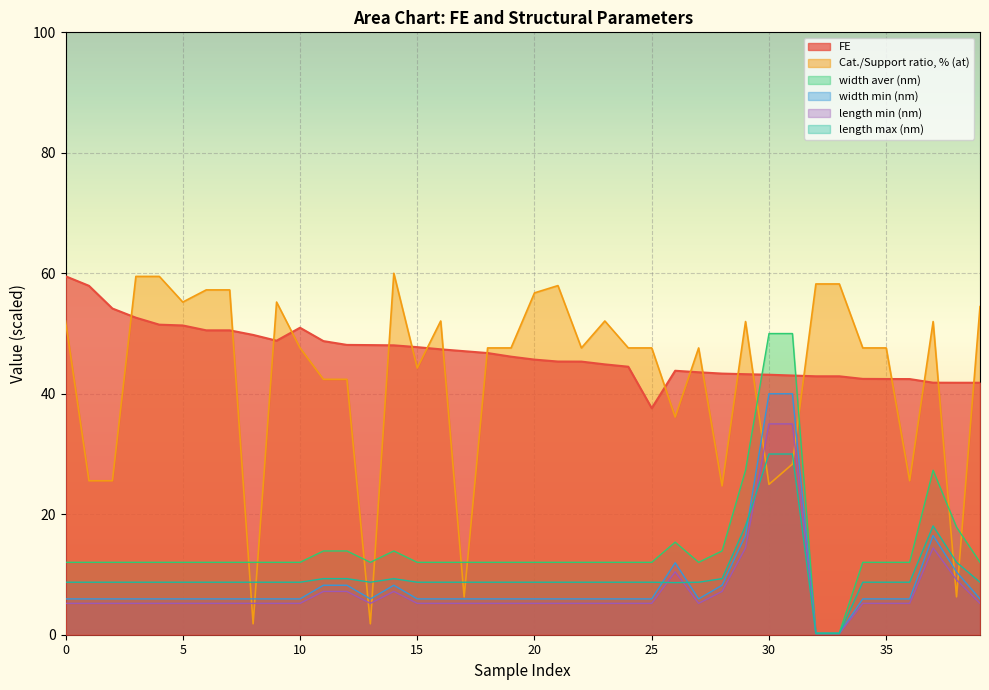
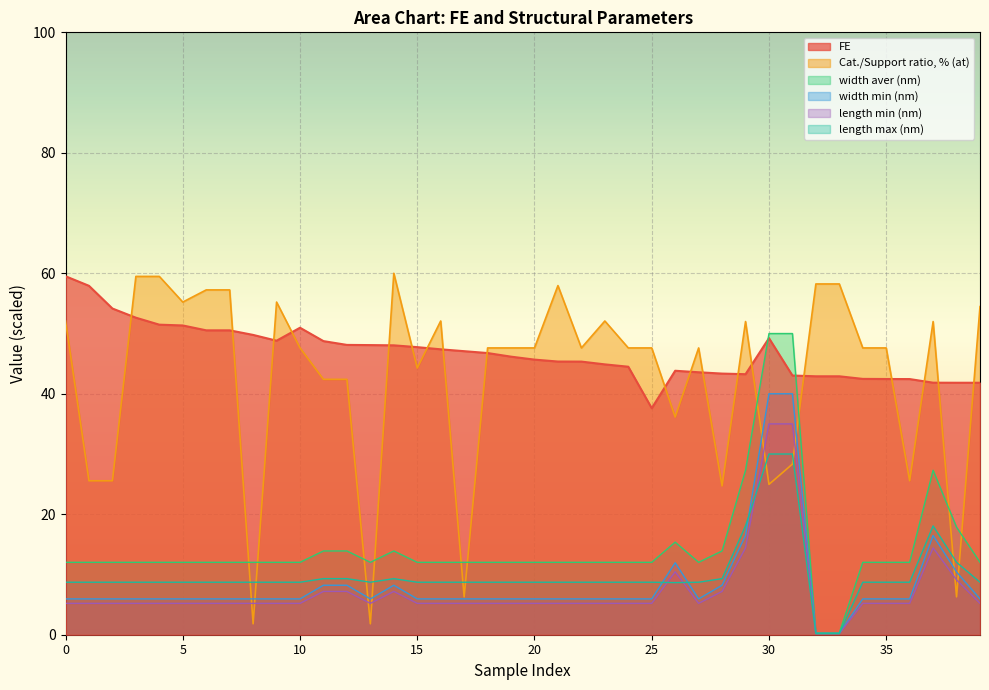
  {
    "FE": {
      "0": 60,
      "5": 51,
      "10": 51,
      "15": 48,
      "20": 46,
      "25": 38,
-     "30": 43,
+     "30": 49,
      "35": 42
    },
    "Cat./Support ratio, % (at)": {
      "0": 52,
      "5": 55,
      "10": 48,
      "15": 44,
-     "20": 57,
+     "20": 48,
      "25": 48,
      "30": 25,
      "35": 48
    },
    "length min (nm)": {
      "0": 5,
      "5": 5,
      "10": 5,
      "15": 5,
      "20": 5,
      "25": 5,
      "30": 35,
      "35": 5
    }
  }
